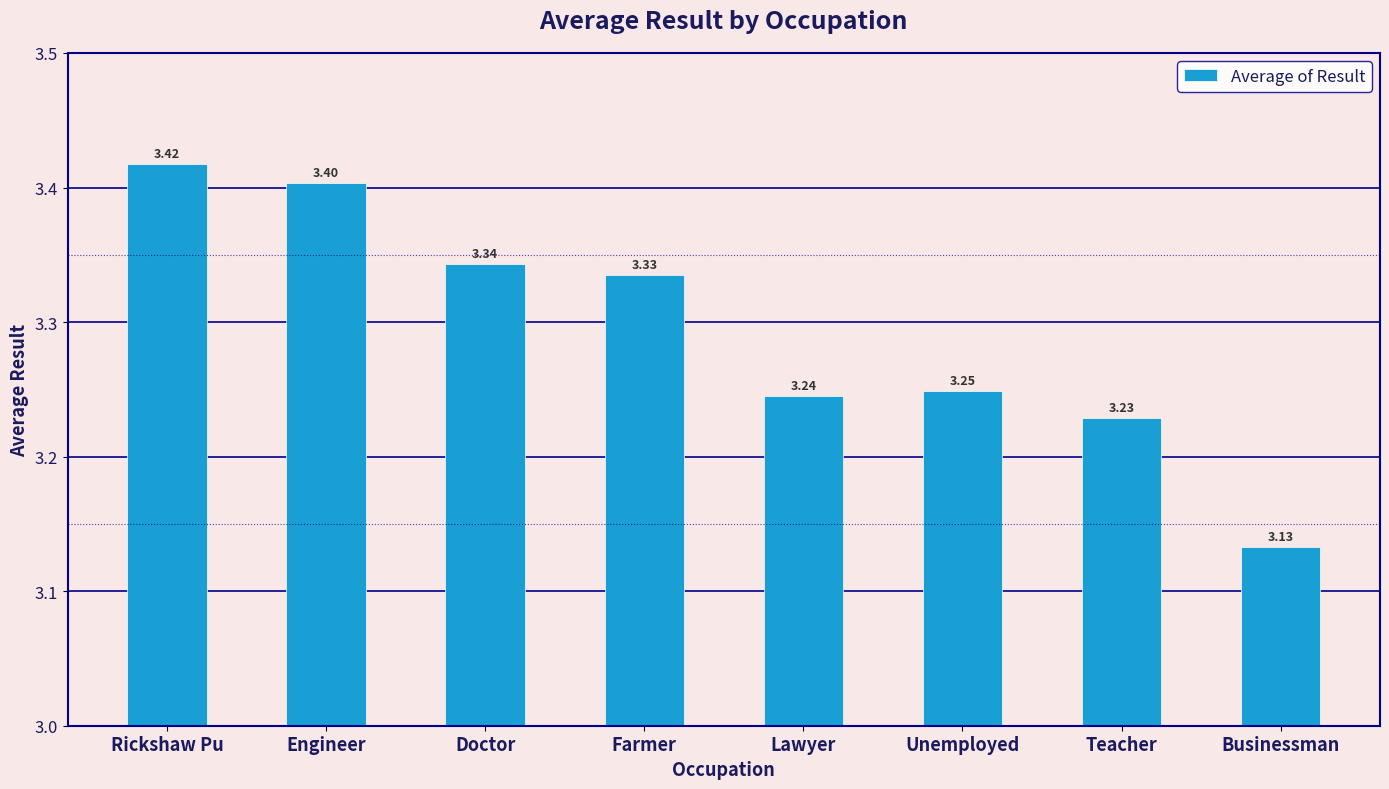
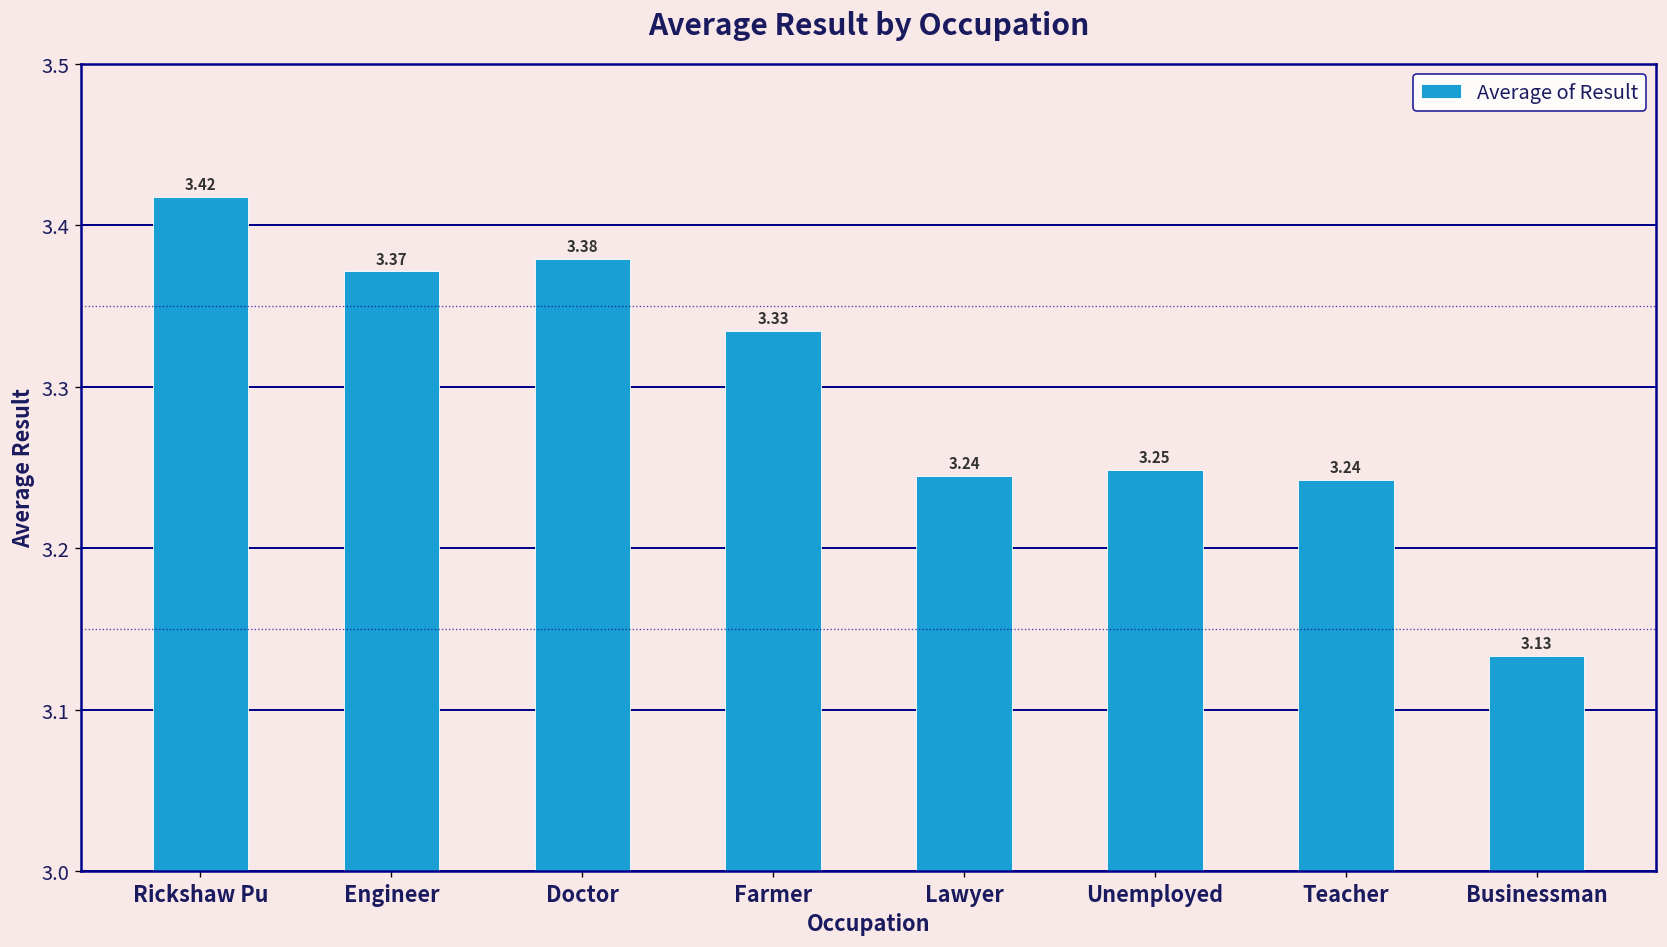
  {
    "Rickshaw Pu": 3.42,
-   "Engineer": 3.40,
-   "Doctor": 3.34,
+   "Engineer": 3.37,
+   "Doctor": 3.38,
    "Farmer": 3.33,
    "Lawyer": 3.24,
    "Unemployed": 3.25,
-   "Teacher": 3.23,
+   "Teacher": 3.24,
    "Businessman": 3.13
  }
